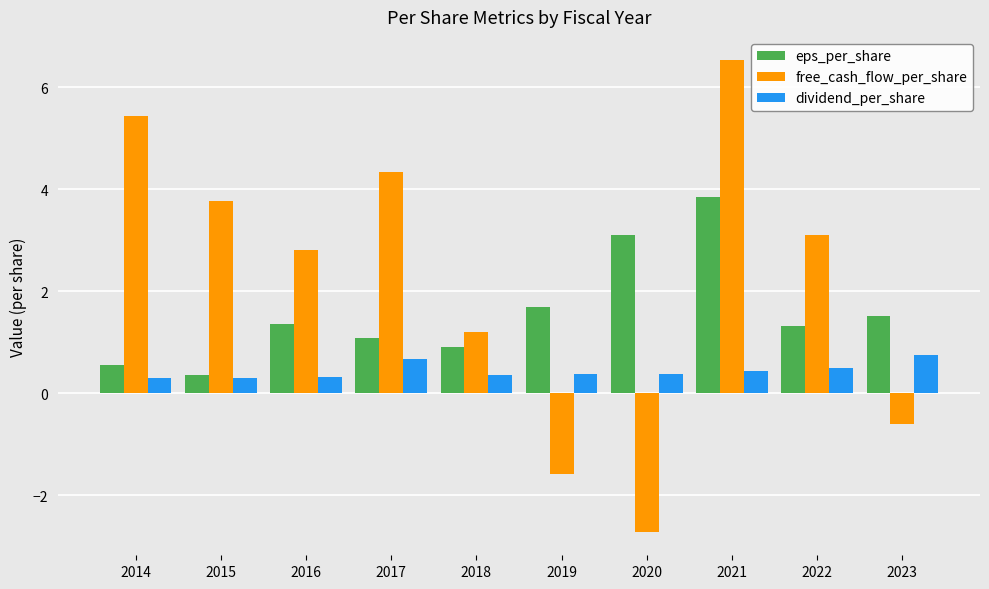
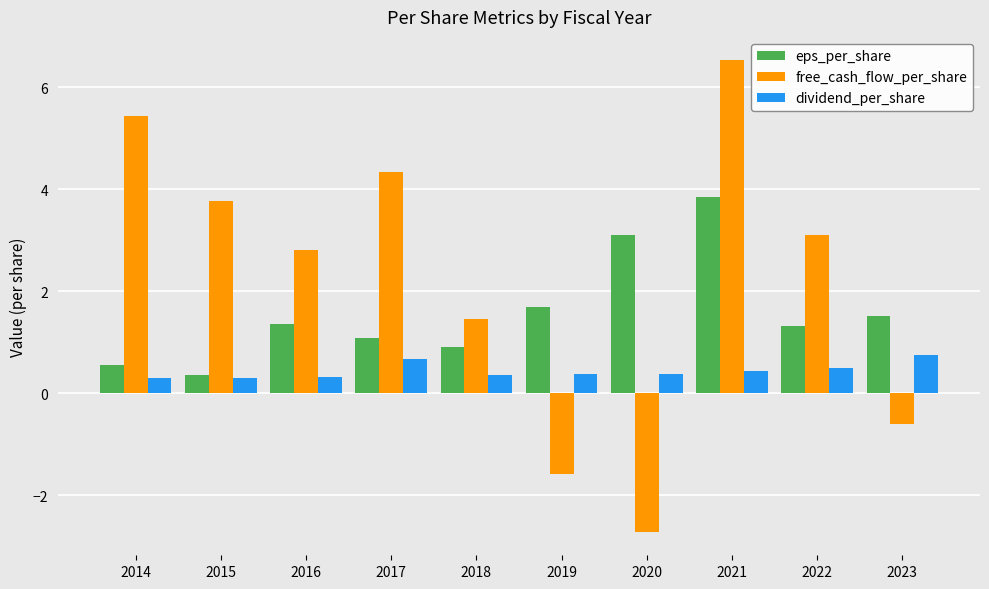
  {
    "eps_per_share": {
      "2014": 0.5,
      "2015": 0.4,
      "2016": 1.4,
      "2017": 1.1,
      "2018": 0.9,
      "2019": 1.7,
      "2020": 3.1,
      "2021": 3.9,
      "2022": 1.3,
      "2023": 1.5
    },
    "free_cash_flow_per_share": {
      "2014": 5.4,
      "2015": 3.8,
      "2016": 2.8,
      "2017": 4.3,
-     "2018": 1.2,
+     "2018": 1.5,
      "2019": -1.6,
      "2020": -2.7,
      "2021": 6.5,
      "2022": 3.1,
      "2023": -0.6
    },
    "dividend_per_share": {
      "2014": 0.3,
      "2015": 0.3,
      "2016": 0.3,
      "2017": 0.7,
      "2018": 0.4,
      "2019": 0.4,
      "2020": 0.4,
      "2021": 0.4,
      "2022": 0.5,
      "2023": 0.8
    }
  }
